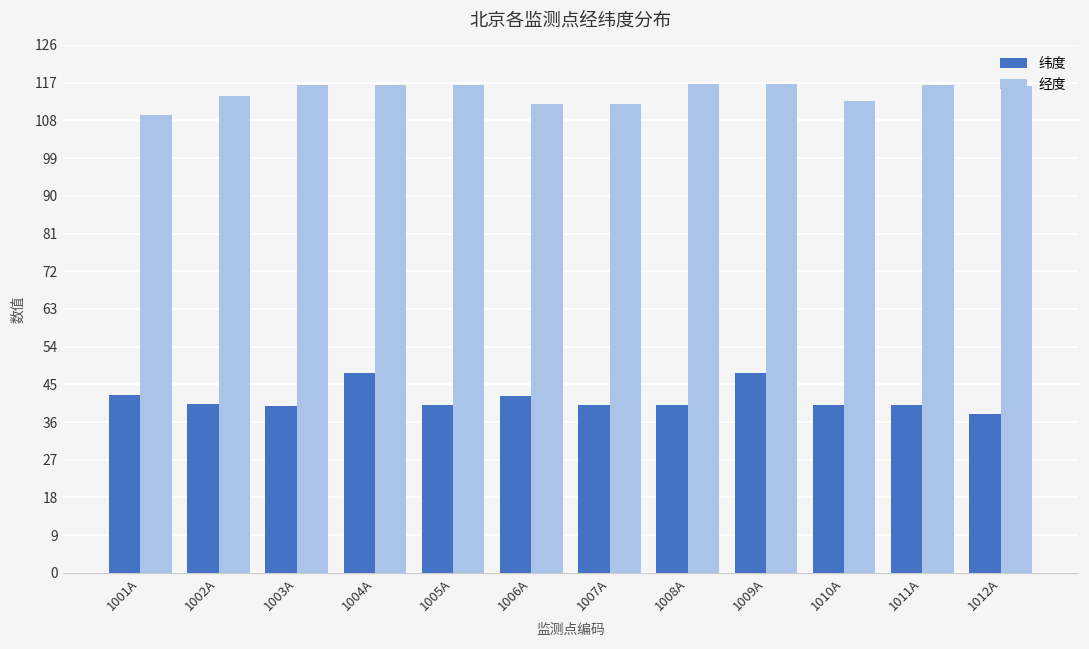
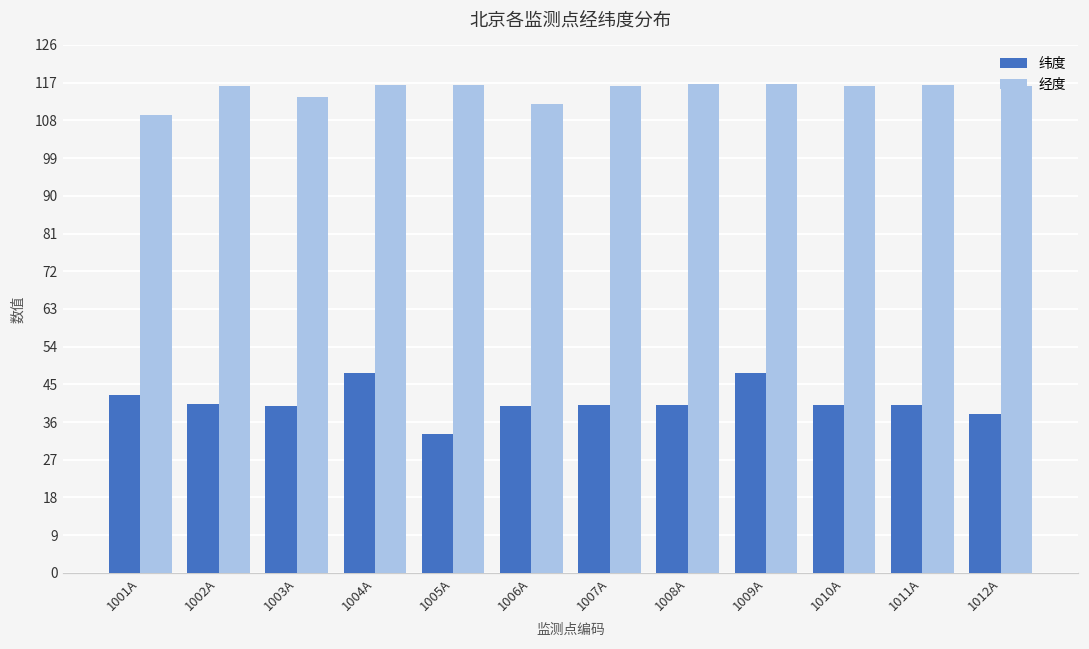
  {
    "纬度": {
      "1001A": 43,
      "1002A": 40,
      "1003A": 40,
      "1004A": 48,
-     "1005A": 40,
-     "1006A": 42,
+     "1005A": 33,
+     "1006A": 40,
      "1007A": 40,
      "1008A": 40,
      "1009A": 48,
      "1010A": 40,
      "1011A": 40,
      "1012A": 38
    },
    "经度": {
      "1001A": 109,
-     "1002A": 114,
-     "1003A": 116,
+     "1002A": 116,
+     "1003A": 114,
      "1004A": 116,
      "1005A": 116,
      "1006A": 112,
-     "1007A": 112,
+     "1007A": 116,
      "1008A": 117,
      "1009A": 117,
-     "1010A": 113,
+     "1010A": 116,
      "1011A": 116,
      "1012A": 116
    }
  }
